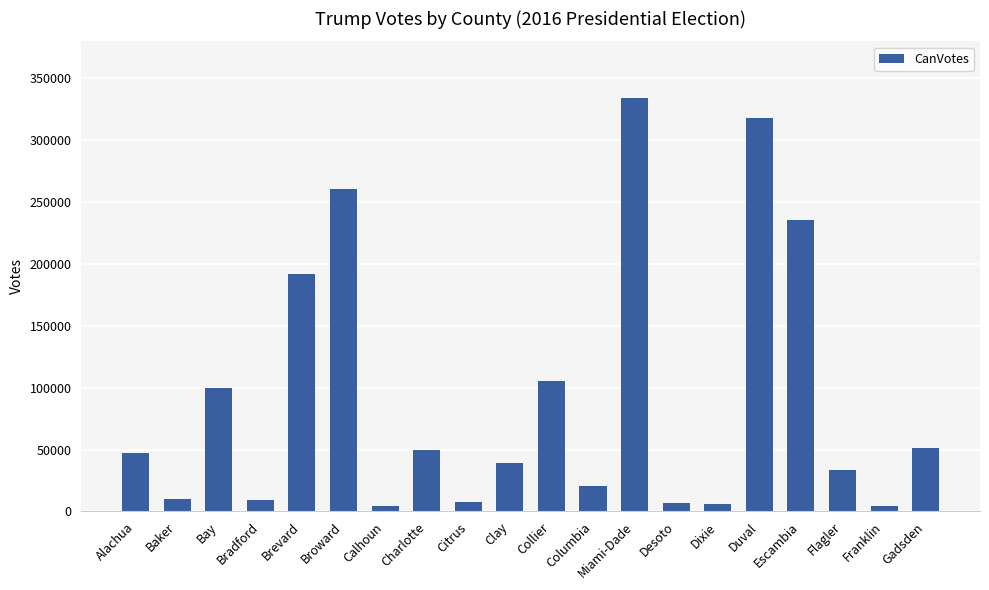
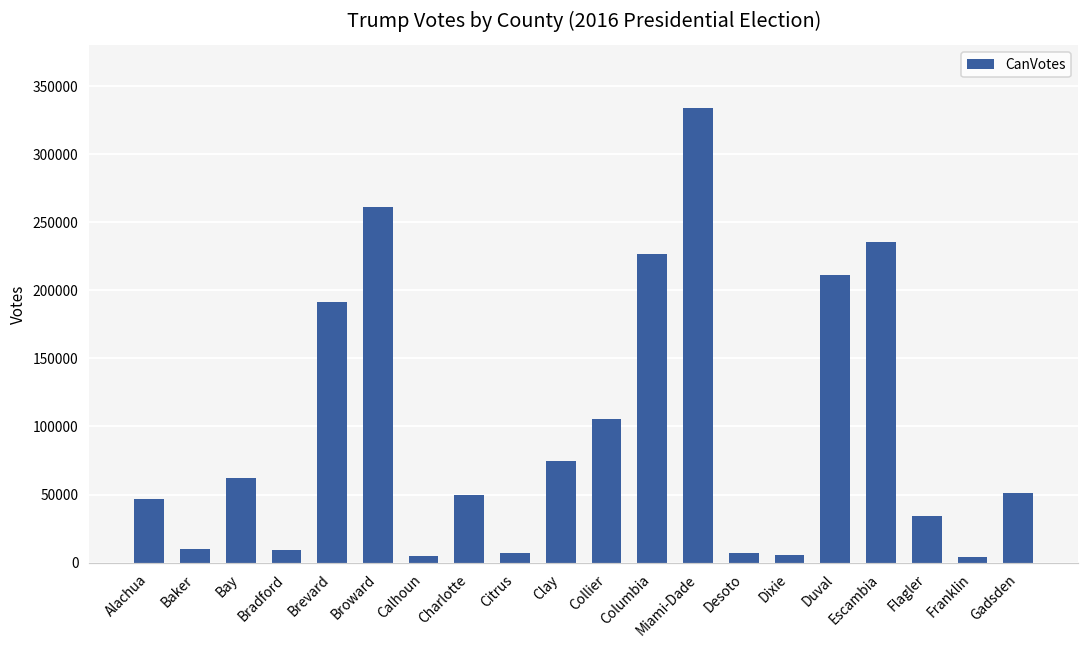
  {
    "Alachua": 47000,
    "Baker": 10000,
-   "Bay": 100000,
+   "Bay": 62000,
    "Bradford": 9000,
    "Brevard": 192000,
    "Broward": 261000,
    "Calhoun": 5000,
    "Charlotte": 50000,
    "Citrus": 7000,
-   "Clay": 39000,
+   "Clay": 75000,
    "Collier": 105000,
-   "Columbia": 20000,
+   "Columbia": 227000,
    "Miami-Dade": 334000,
    "Desoto": 7000,
    "Dixie": 6000,
-   "Duval": 318000,
+   "Duval": 212000,
    "Escambia": 235000,
    "Flagler": 34000,
    "Franklin": 4000,
    "Gadsden": 51000
  }
